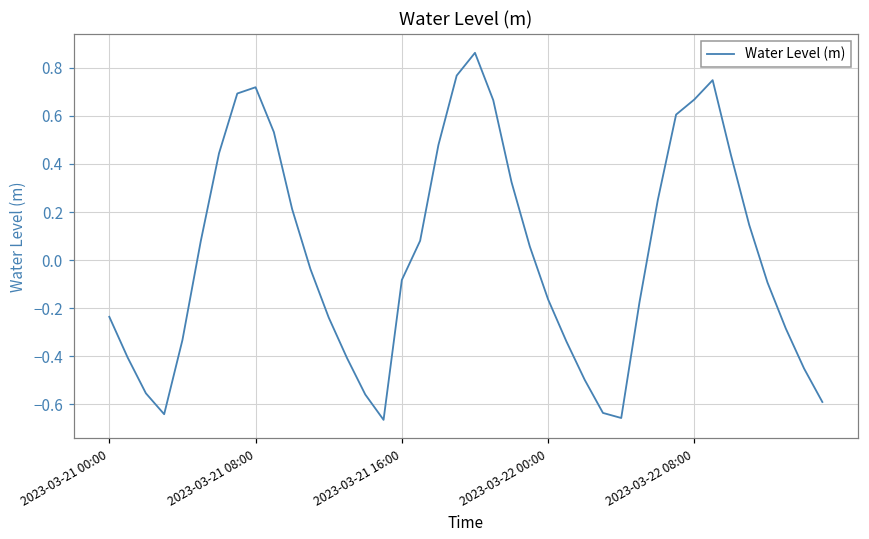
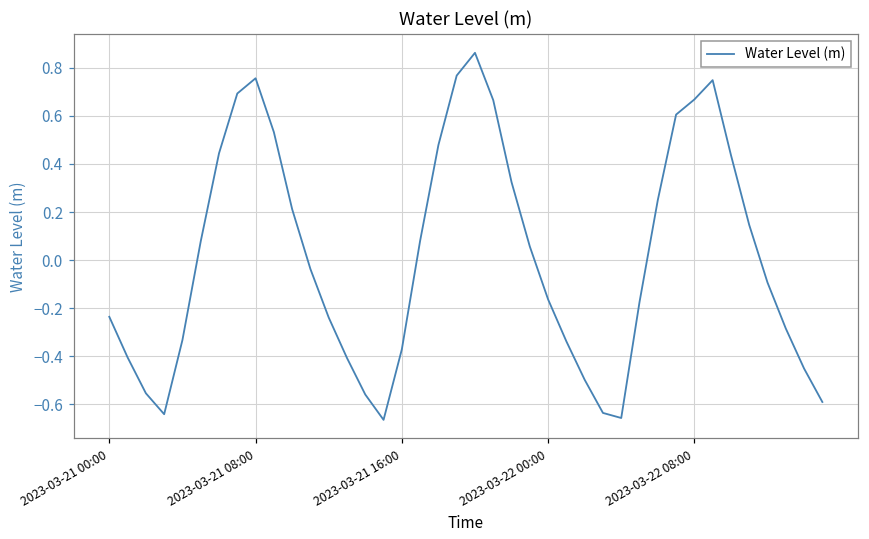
  {
    "2023-03-21 00:00": -0.24,
-   "2023-03-21 08:00": 0.72,
-   "2023-03-21 16:00": -0.08,
+   "2023-03-21 08:00": 0.76,
+   "2023-03-21 16:00": -0.37,
    "2023-03-22 00:00": -0.16,
    "2023-03-22 08:00": 0.67
  }
